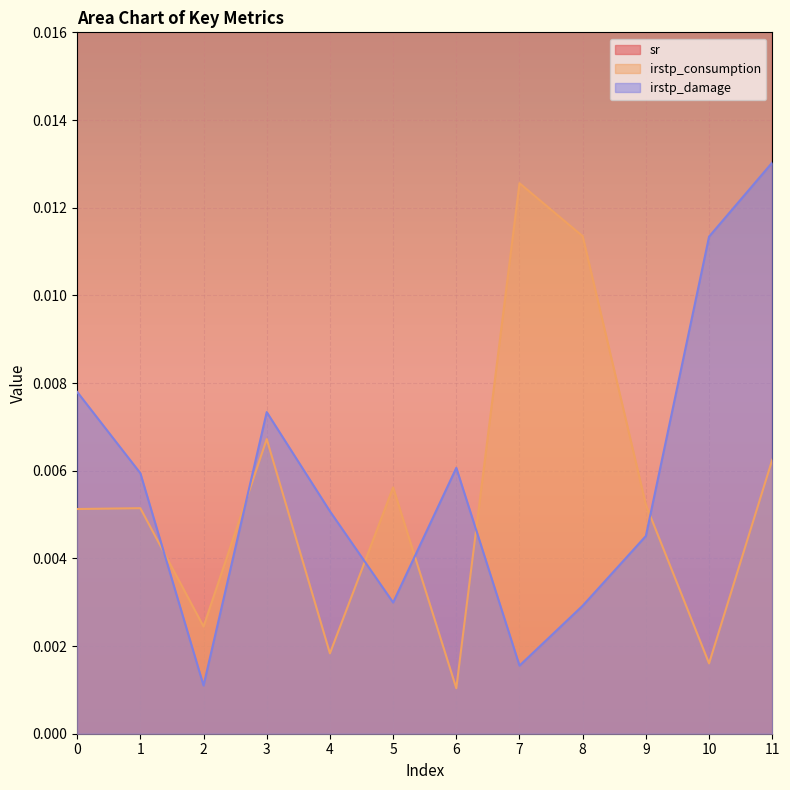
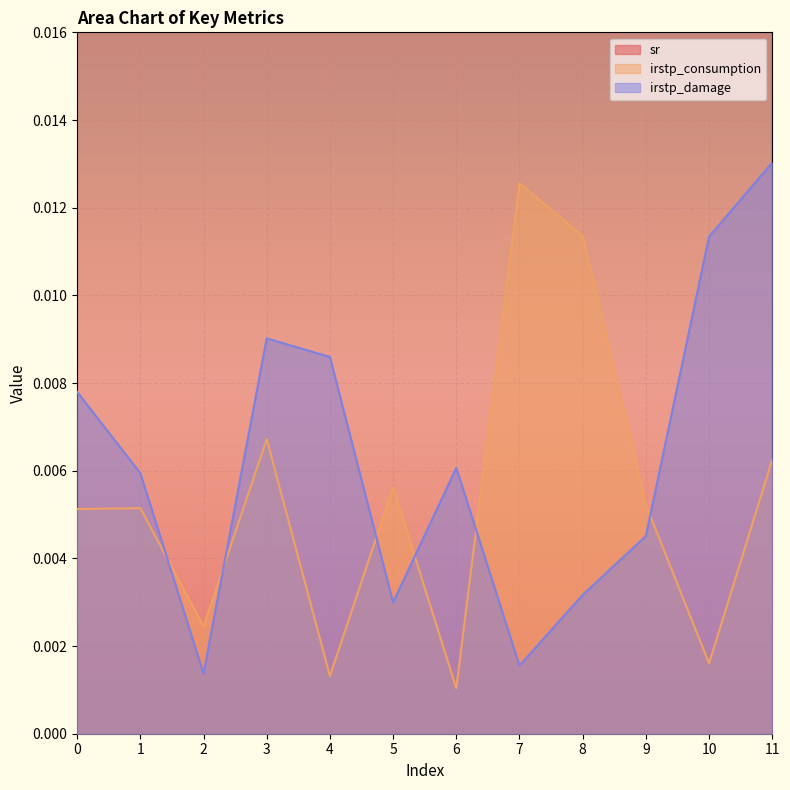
  {
    "irstp_consumption": {
      "0": 0.0051,
      "1": 0.0051,
      "2": 0.0024,
      "3": 0.0067,
-     "4": 0.0018,
+     "4": 0.0013,
      "5": 0.0056,
      "6": 0.0010,
      "7": 0.0126,
      "8": 0.0113,
      "9": 0.0052,
      "10": 0.0016,
      "11": 0.0063
    },
    "irstp_damage": {
      "0": 0.0078,
      "1": 0.0059,
-     "2": 0.0011,
-     "3": 0.0073,
-     "4": 0.0051,
+     "2": 0.0014,
+     "3": 0.0090,
+     "4": 0.0086,
      "5": 0.0030,
      "6": 0.0061,
      "7": 0.0016,
-     "8": 0.0029,
+     "8": 0.0032,
      "9": 0.0045,
      "10": 0.0113,
      "11": 0.0130
    }
  }
